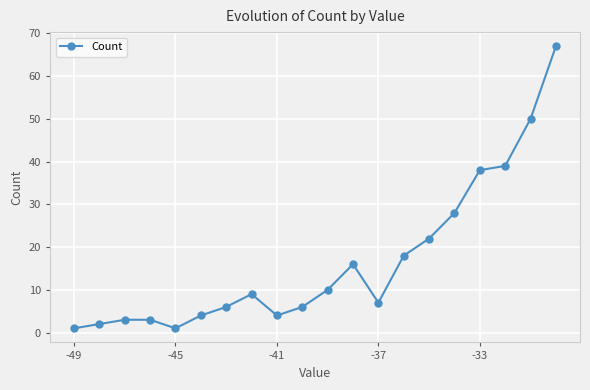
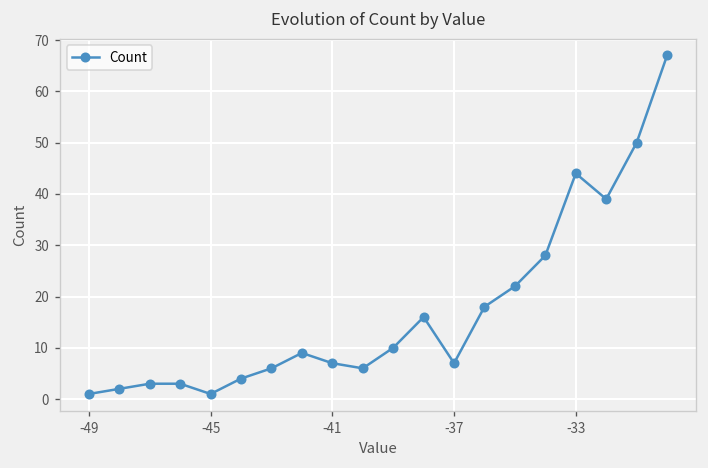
  {
    "-49": 1,
    "-45": 1,
-   "-41": 4,
+   "-41": 7,
    "-37": 7,
-   "-33": 38
+   "-33": 44
  }
